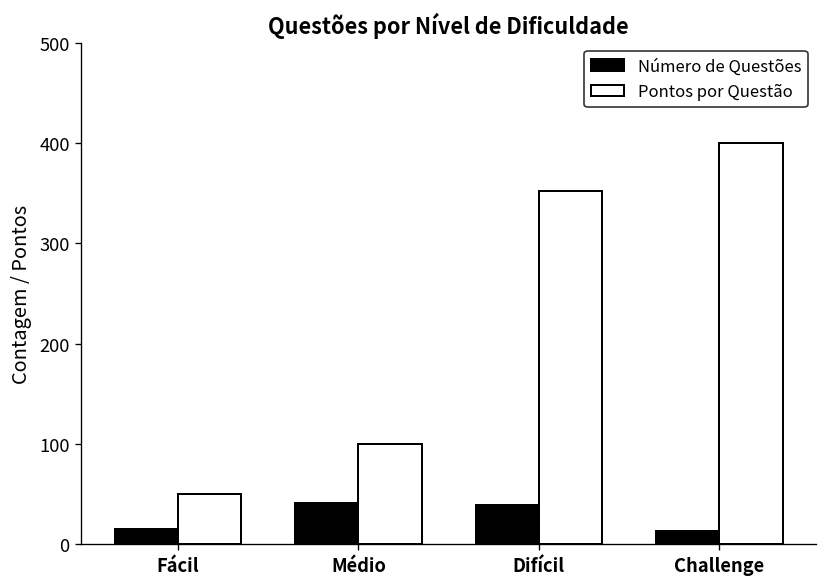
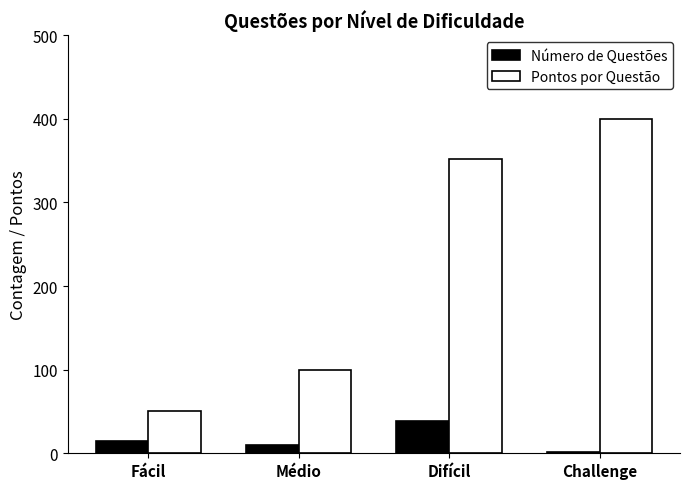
  {
    "Número de Questões": {
      "Fácil": 20,
-     "Médio": 40,
+     "Médio": 10,
      "Difícil": 40,
-     "Challenge": 10
+     "Challenge": 0
    },
    "Pontos por Questão": {
      "Fácil": 50,
      "Médio": 100,
      "Difícil": 350,
      "Challenge": 400
    }
  }
